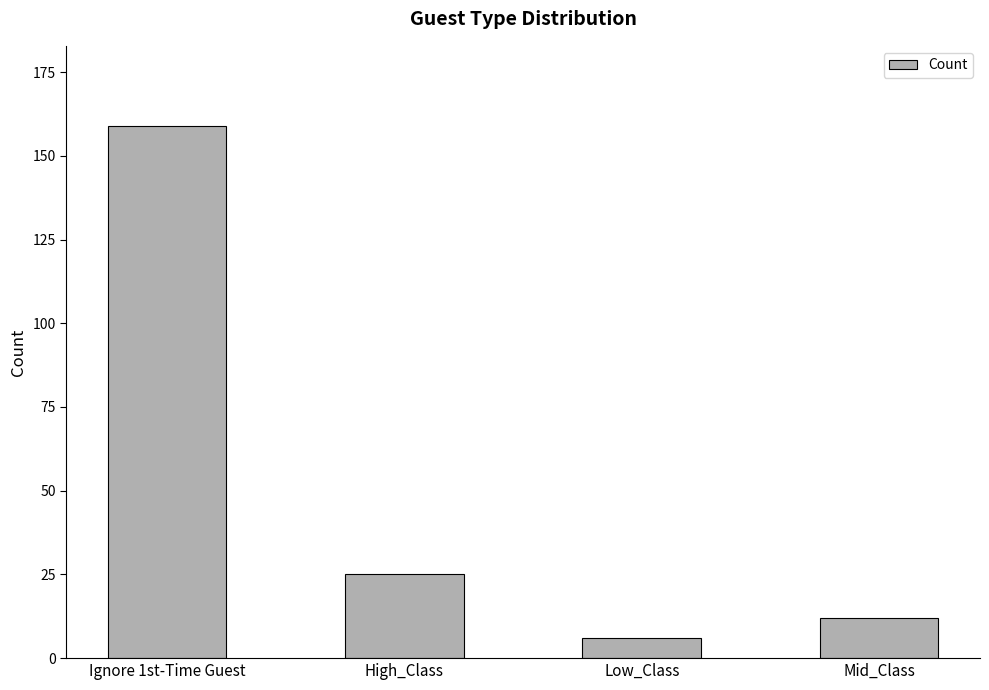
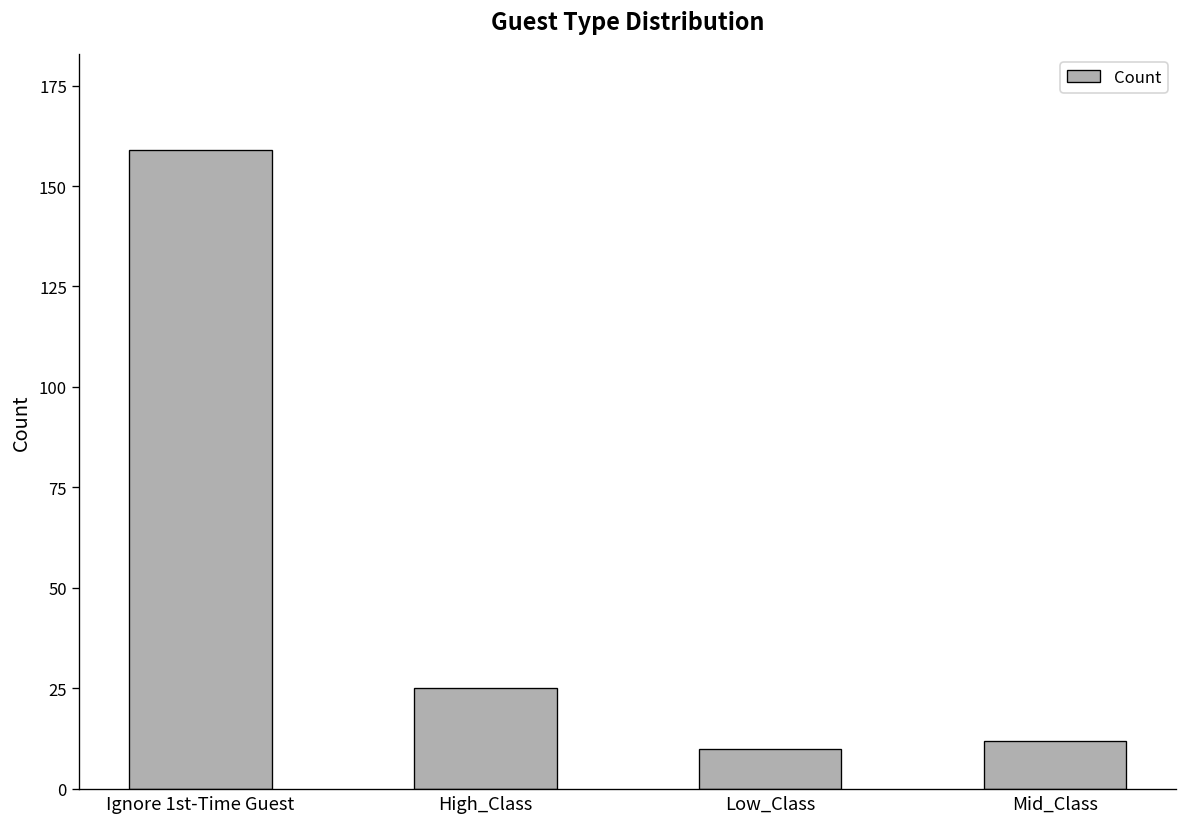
  {
    "Ignore 1st-Time Guest": 159,
    "High_Class": 25,
-   "Low_Class": 6,
+   "Low_Class": 10,
    "Mid_Class": 12
  }
